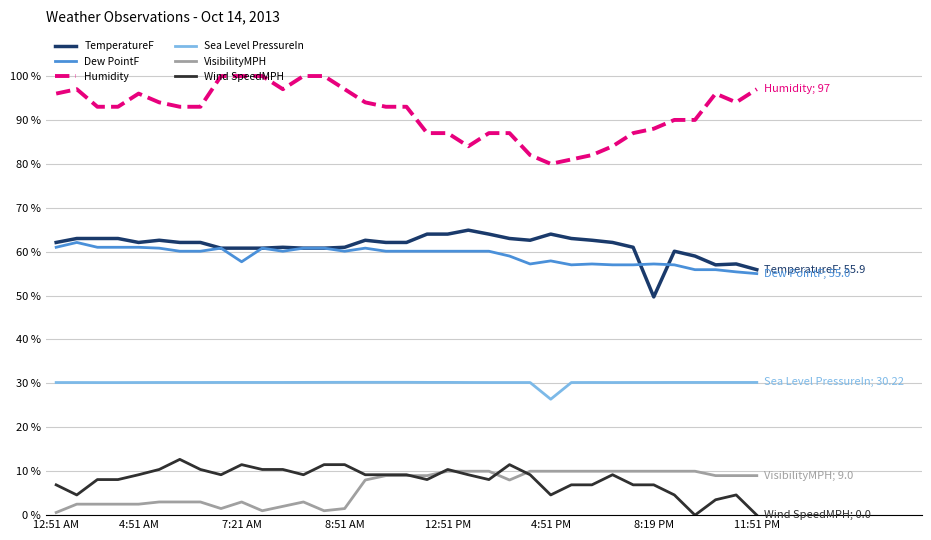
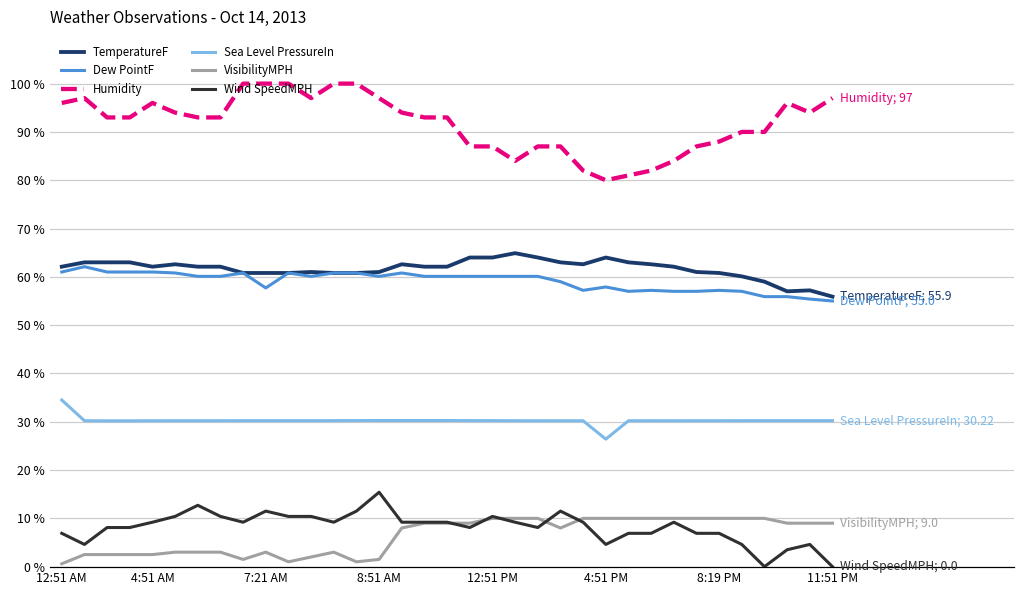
  {
    "TemperatureF": {
      "12:51 AM": "62 %",
      "4:51 AM": "62 %",
      "7:21 AM": "61 %",
      "8:51 AM": "61 %",
      "12:51 PM": "64 %",
      "4:51 PM": "64 %",
-     "8:19 PM": "50 %"
+     "8:19 PM": "61 %"
    },
    "Dew PointF": {
      "12:51 AM": "61 %",
      "4:51 AM": "61 %",
      "7:21 AM": "58 %",
      "8:51 AM": "60 %",
      "12:51 PM": "60 %",
      "4:51 PM": "58 %",
      "8:19 PM": "57 %"
    },
    "Humidity": {
      "11:51 PM": "97"
    },
    "Sea Level PressureIn": {
-     "12:51 AM": "30 %",
+     "12:51 AM": "35 %",
      "4:51 AM": "30 %",
      "7:21 AM": "30 %",
      "8:51 AM": "30 %",
      "12:51 PM": "30 %",
      "4:51 PM": "26 %",
      "8:19 PM": "30 %"
    },
    "VisibilityMPH": {
      "11:51 PM": "9.0"
    },
    "Wind SpeedMPH": {
      "12:51 AM": "7 %",
      "4:51 AM": "9 %",
      "7:21 AM": "12 %",
-     "8:51 AM": "12 %",
+     "8:51 AM": "15 %",
      "4:51 PM": "5 %",
      "8:19 PM": "7 %"
    }
  }
